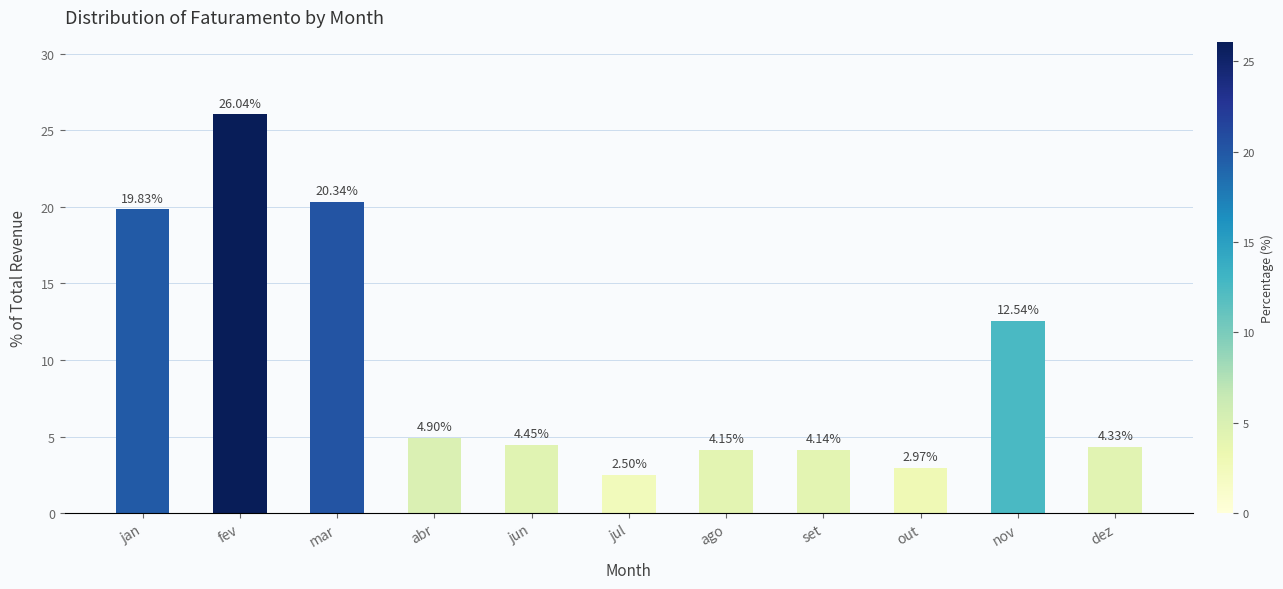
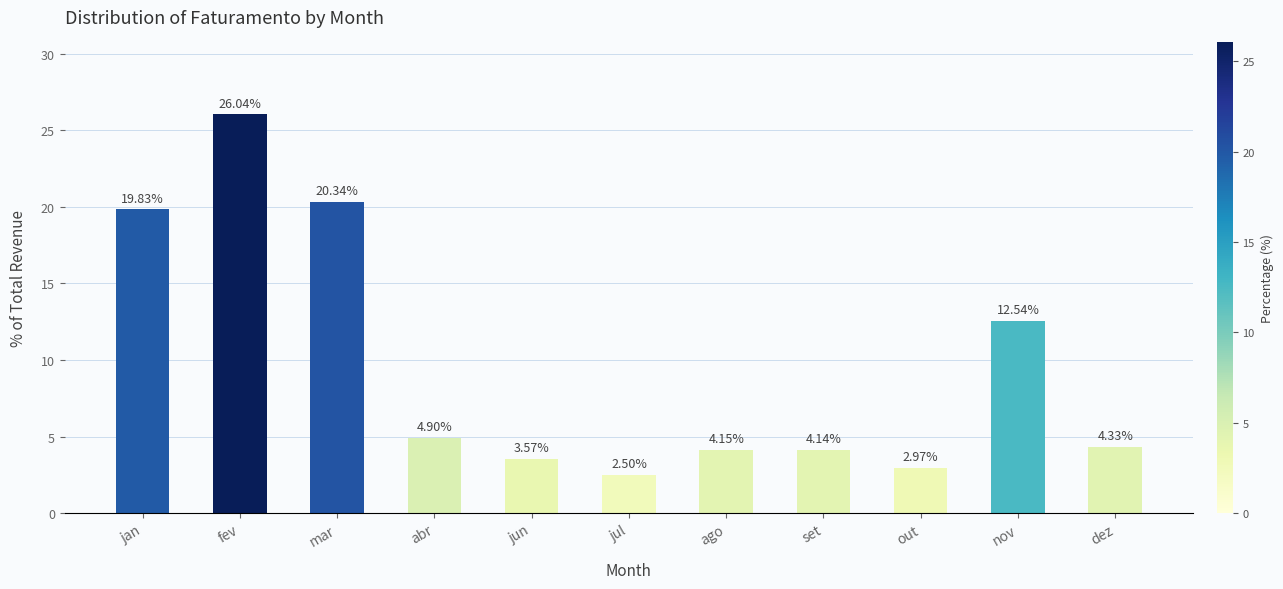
  {
    "jan": "19.83%",
    "fev": "26.04%",
    "mar": "20.34%",
    "abr": "4.90%",
-   "jun": "4.45%",
+   "jun": "3.57%",
    "jul": "2.50%",
    "ago": "4.15%",
    "set": "4.14%",
    "out": "2.97%",
    "nov": "12.54%",
    "dez": "4.33%"
  }
